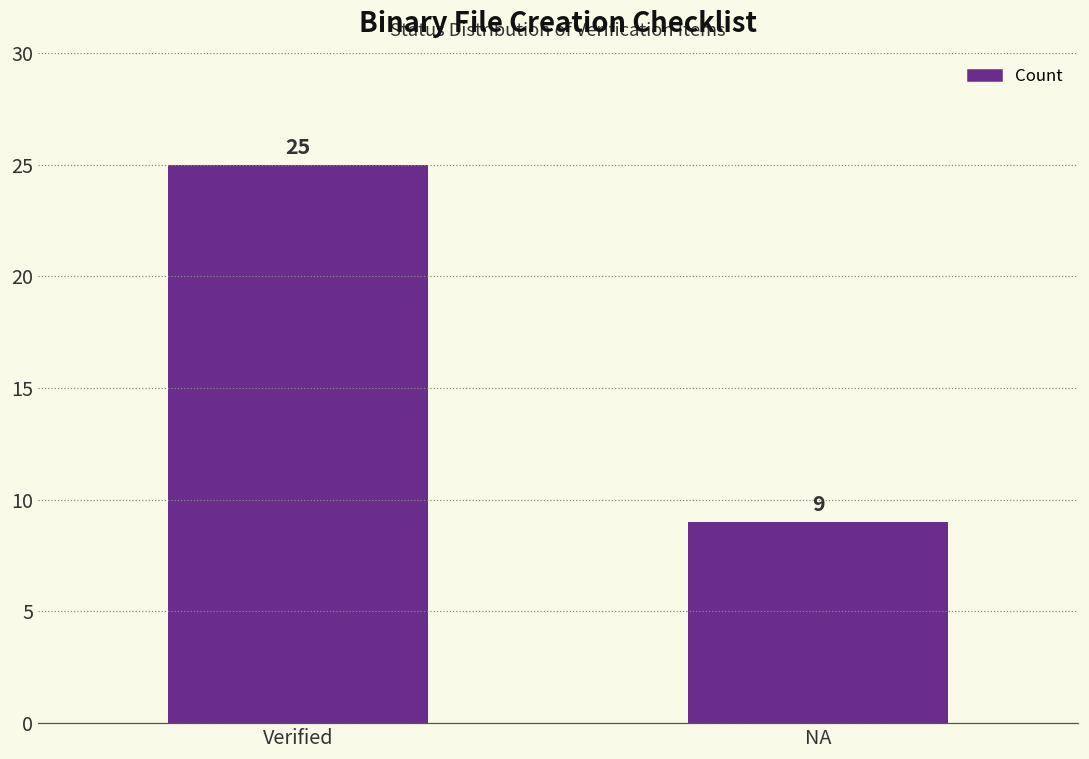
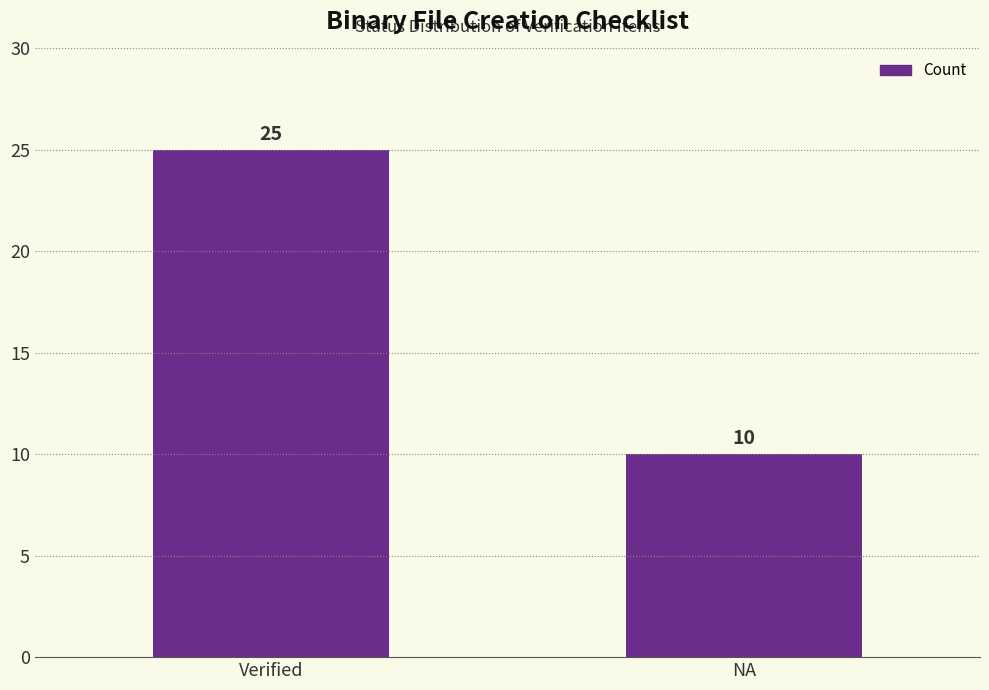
  {
    "Verified": 25,
-   "NA": 9
+   "NA": 10
  }
